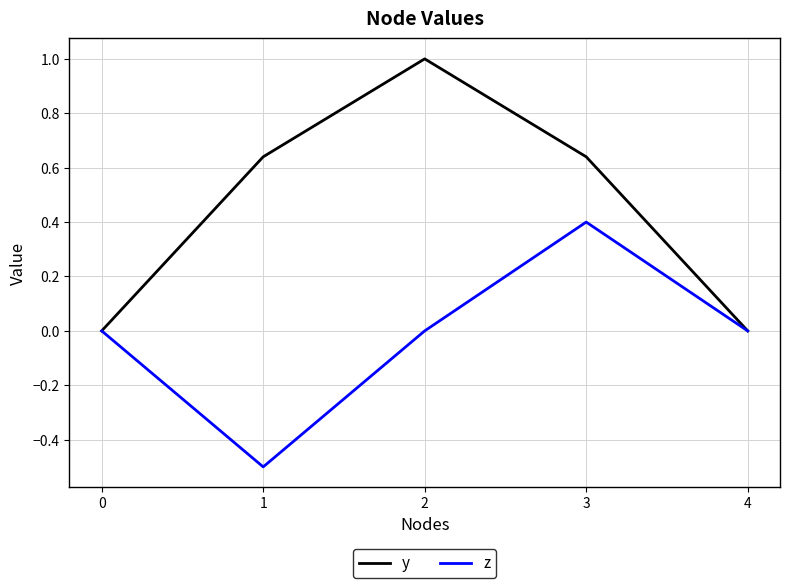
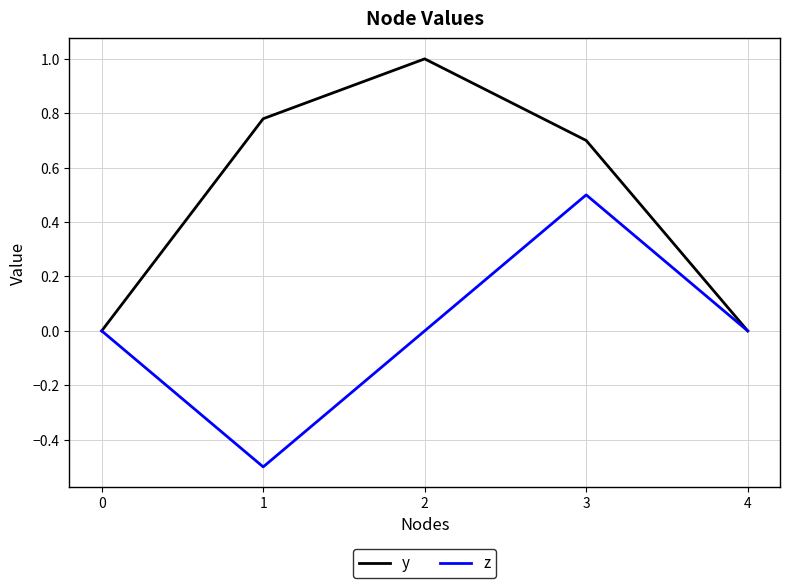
  {
    "y": {
-     "1": 0.64,
+     "1": 0.78,
      "2": 1.00,
-     "3": 0.64
+     "3": 0.70
    },
    "z": {
      "1": -0.5,
      "2": 0.0,
-     "3": 0.4
+     "3": 0.5
    }
  }
